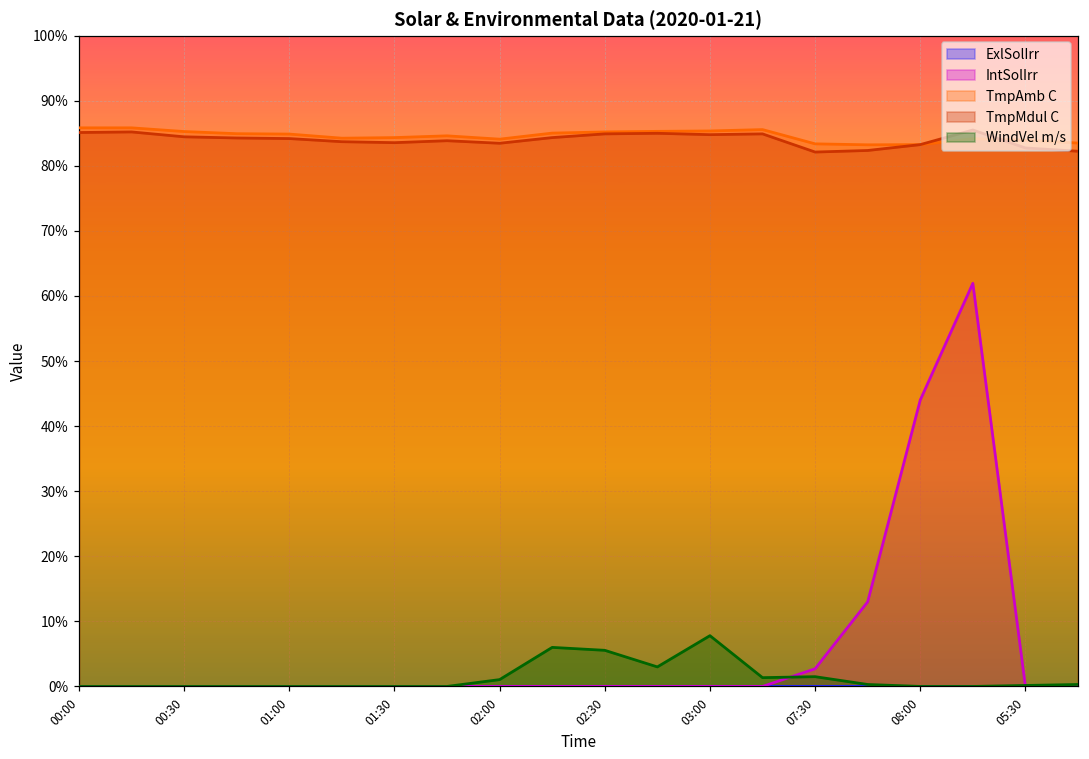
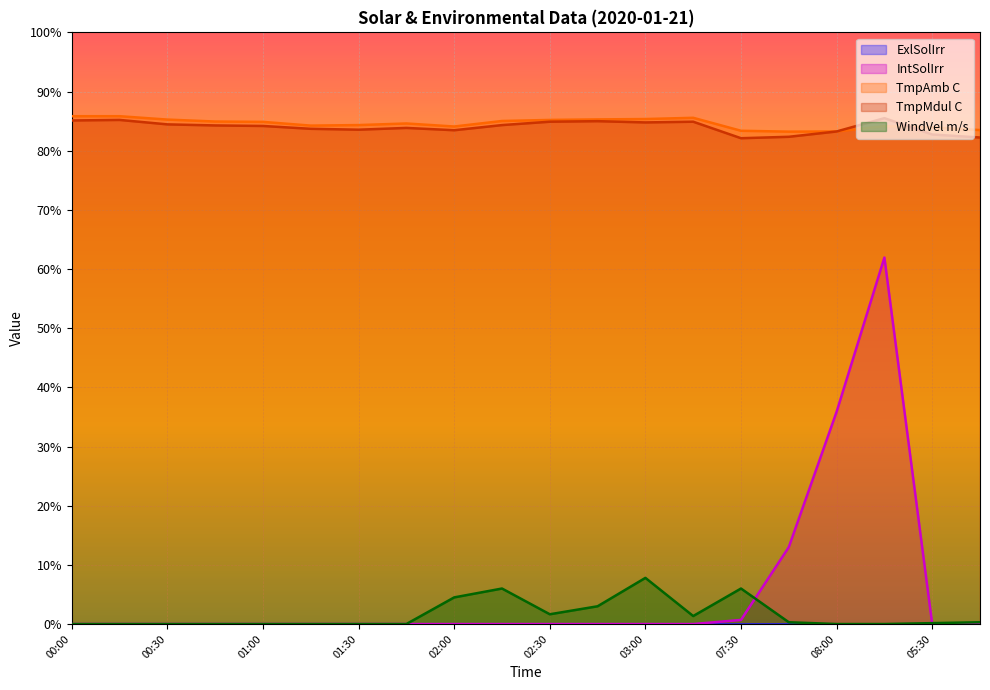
  {
    "ExlSolIrr": {
      "07:30": "0%"
    },
    "IntSolIrr": {
-     "07:30": "3%",
-     "08:00": "44%"
+     "07:30": "1%",
+     "08:00": "36%"
    },
    "WindVel m/s": {
-     "02:00": "1%",
-     "02:30": "6%",
+     "02:00": "5%",
+     "02:30": "2%",
      "03:00": "8%",
-     "07:30": "2%"
+     "07:30": "6%"
    }
  }
